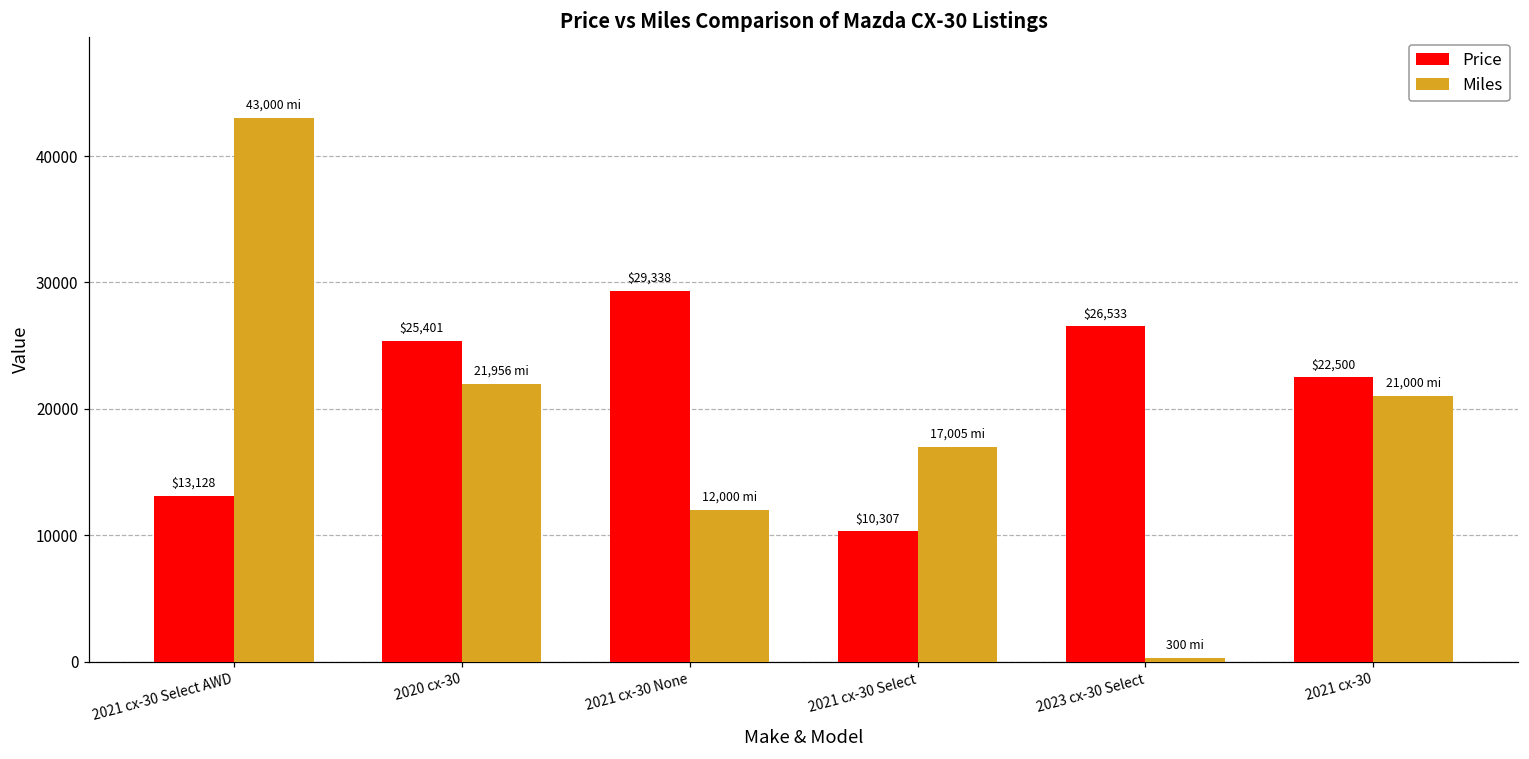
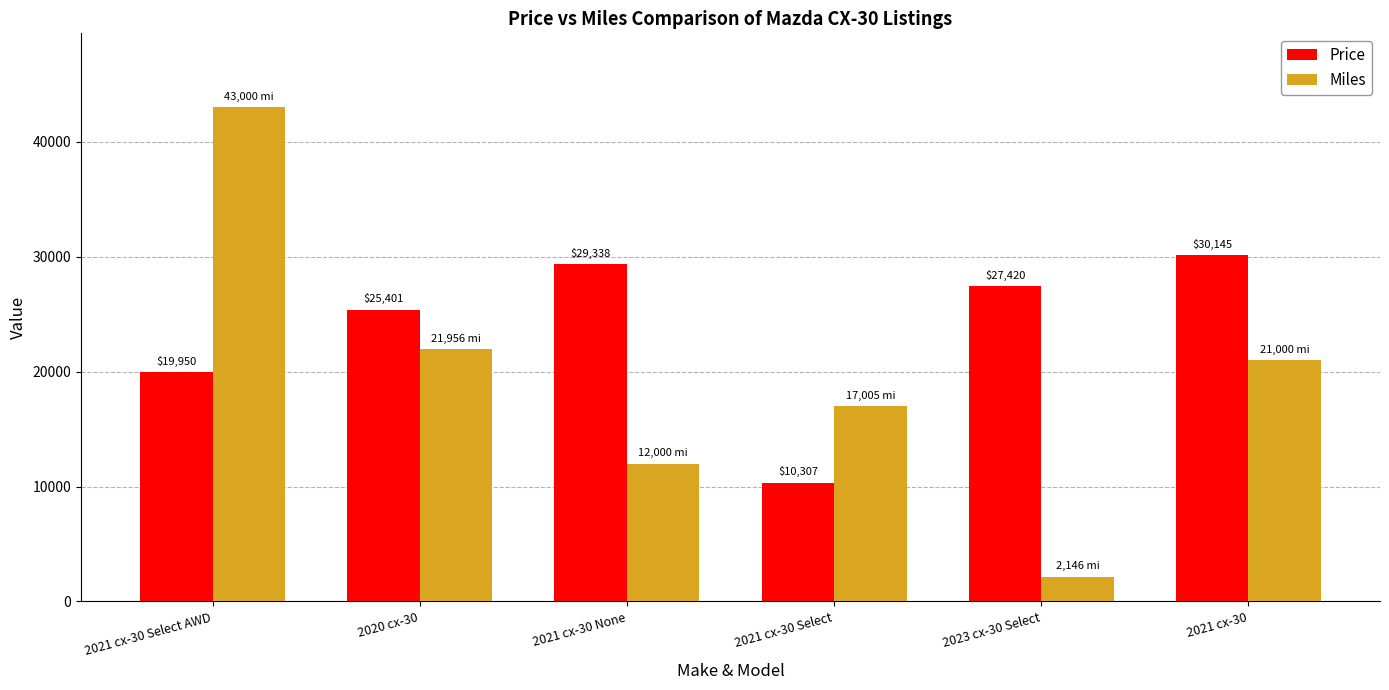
  {
    "Price": {
-     "2021 cx-30 Select AWD": "$13,128",
+     "2021 cx-30 Select AWD": "$19,950",
      "2020 cx-30": "$25,401",
      "2021 cx-30 None": "$29,338",
      "2021 cx-30 Select": "$10,307",
-     "2023 cx-30 Select": "$26,533",
-     "2021 cx-30": "$22,500"
+     "2023 cx-30 Select": "$27,420",
+     "2021 cx-30": "$30,145"
    },
    "Miles": {
      "2021 cx-30 Select AWD": "43,000",
      "2020 cx-30": "21,956",
      "2021 cx-30 None": "12,000",
      "2021 cx-30 Select": "17,005",
-     "2023 cx-30 Select": "300",
+     "2023 cx-30 Select": "2,146",
      "2021 cx-30": "21,000"
    }
  }
